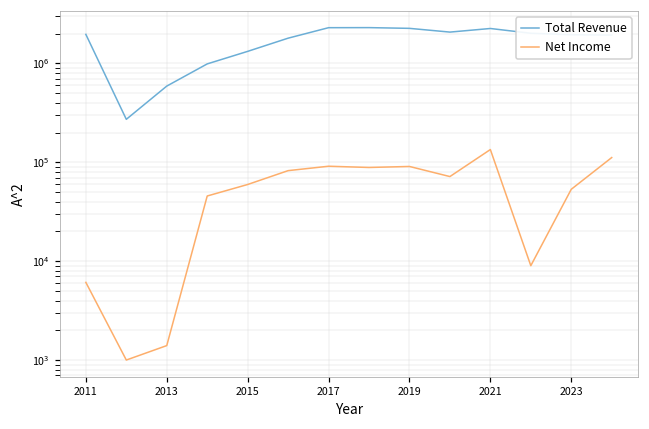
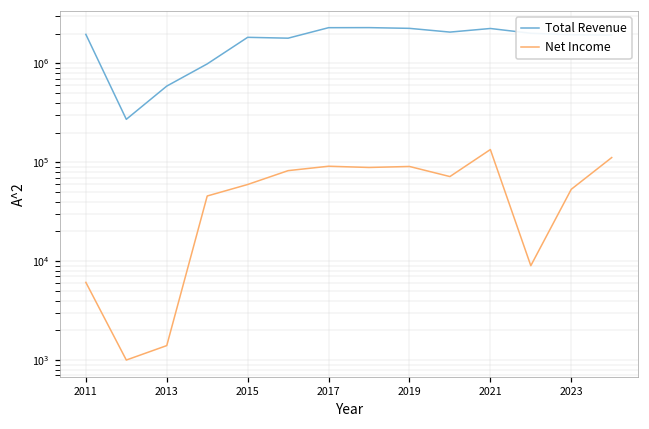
  {
    "Total Revenue": {
      "2011": 2000000,
      "2013": 600000,
-     "2015": 1300000,
+     "2015": 1800000,
      "2017": 2300000,
      "2019": 2300000,
      "2021": 2300000
    },
    "Net Income": {
      "2011": 6000,
      "2013": 1400,
      "2015": 60000,
      "2017": 90000,
      "2019": 90000,
      "2021": 130000,
      "2023": 50000
    }
  }
